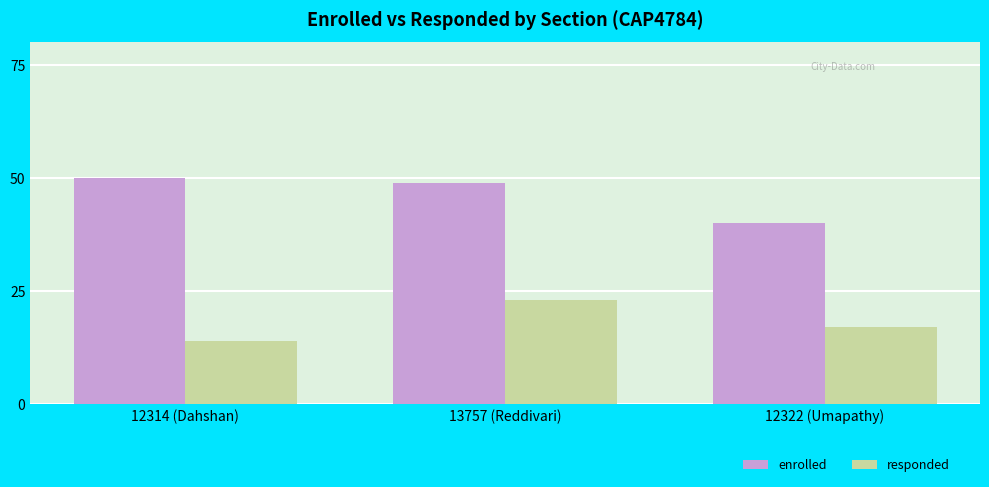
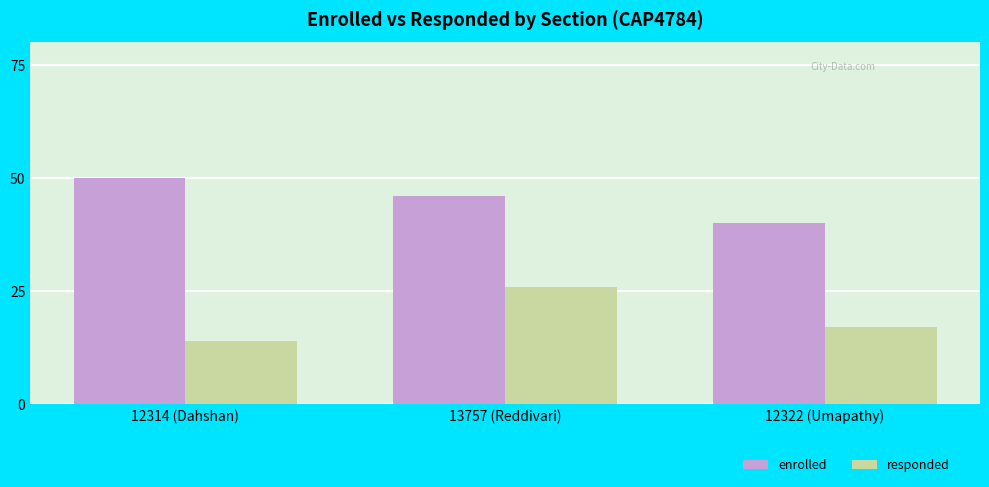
  {
    "enrolled": {
      "12314 (Dahshan)": 50,
-     "13757 (Reddivari)": 49,
+     "13757 (Reddivari)": 46,
      "12322 (Umapathy)": 40
    },
    "responded": {
      "12314 (Dahshan)": 14,
-     "13757 (Reddivari)": 23,
+     "13757 (Reddivari)": 26,
      "12322 (Umapathy)": 17
    }
  }
